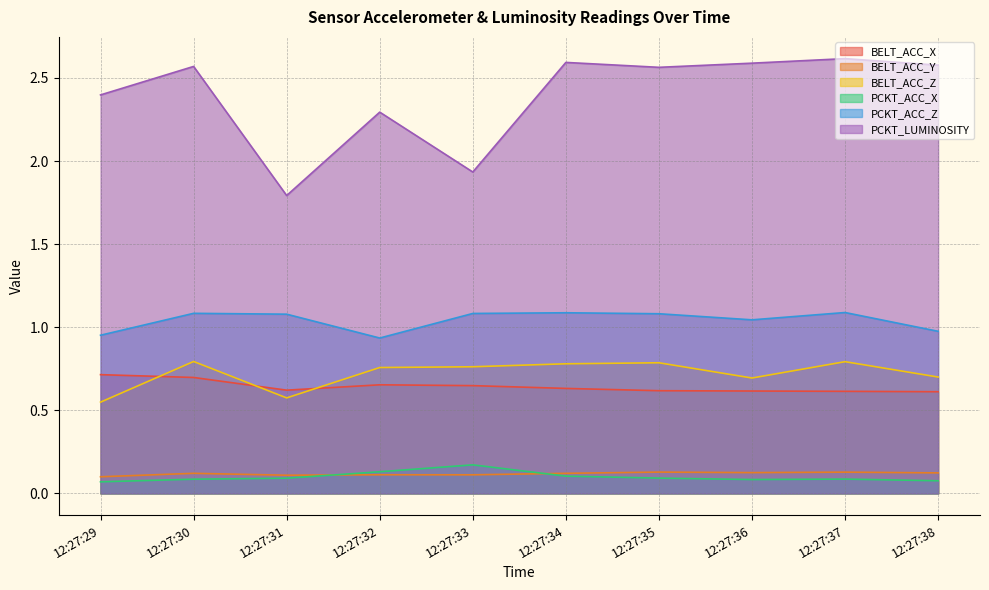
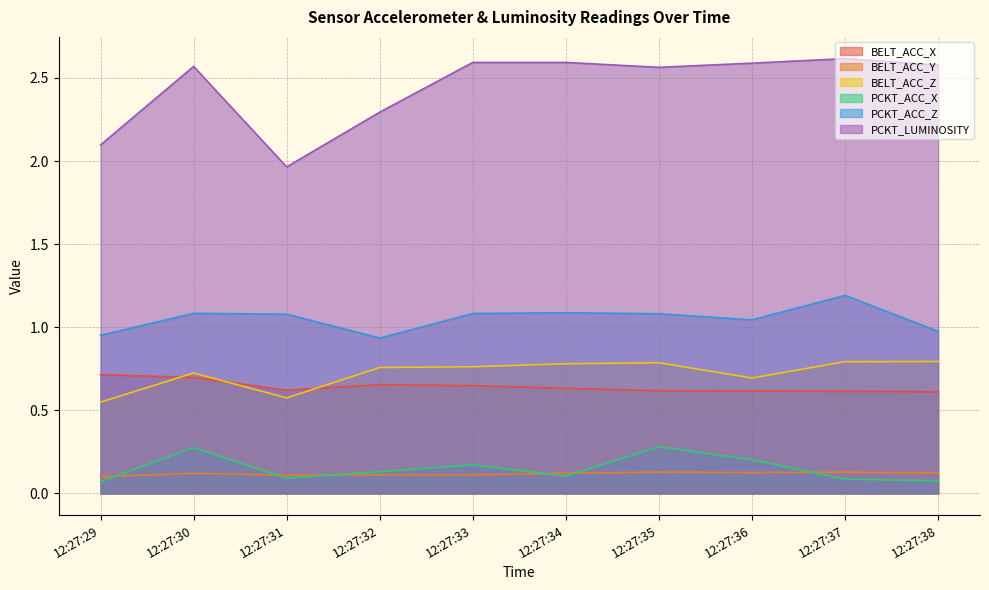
  {
    "BELT_ACC_Z": {
      "12:27:29": 0.55,
-     "12:27:30": 0.79,
+     "12:27:30": 0.72,
      "12:27:31": 0.57,
      "12:27:32": 0.76,
      "12:27:33": 0.76,
      "12:27:34": 0.78,
      "12:27:35": 0.79,
      "12:27:36": 0.69,
      "12:27:37": 0.79,
-     "12:27:38": 0.70
+     "12:27:38": 0.79
    },
    "PCKT_ACC_X": {
      "12:27:29": 0.07,
-     "12:27:30": 0.09,
+     "12:27:30": 0.28,
      "12:27:31": 0.09,
      "12:27:32": 0.13,
      "12:27:33": 0.17,
      "12:27:34": 0.10,
-     "12:27:35": 0.09,
-     "12:27:36": 0.08,
+     "12:27:35": 0.28,
+     "12:27:36": 0.20,
      "12:27:37": 0.09,
      "12:27:38": 0.08
    },
    "PCKT_ACC_Z": {
      "12:27:29": 0.95,
      "12:27:30": 1.08,
      "12:27:31": 1.08,
      "12:27:32": 0.94,
      "12:27:33": 1.08,
      "12:27:34": 1.09,
      "12:27:35": 1.08,
      "12:27:36": 1.04,
-     "12:27:37": 1.09,
+     "12:27:37": 1.19,
      "12:27:38": 0.98
    },
    "PCKT_LUMINOSITY": {
-     "12:27:29": 2.40,
+     "12:27:29": 2.10,
      "12:27:30": 2.57,
-     "12:27:31": 1.79,
+     "12:27:31": 1.96,
      "12:27:32": 2.29,
-     "12:27:33": 1.93,
+     "12:27:33": 2.59,
      "12:27:34": 2.59,
      "12:27:35": 2.56,
      "12:27:36": 2.59
    }
  }
